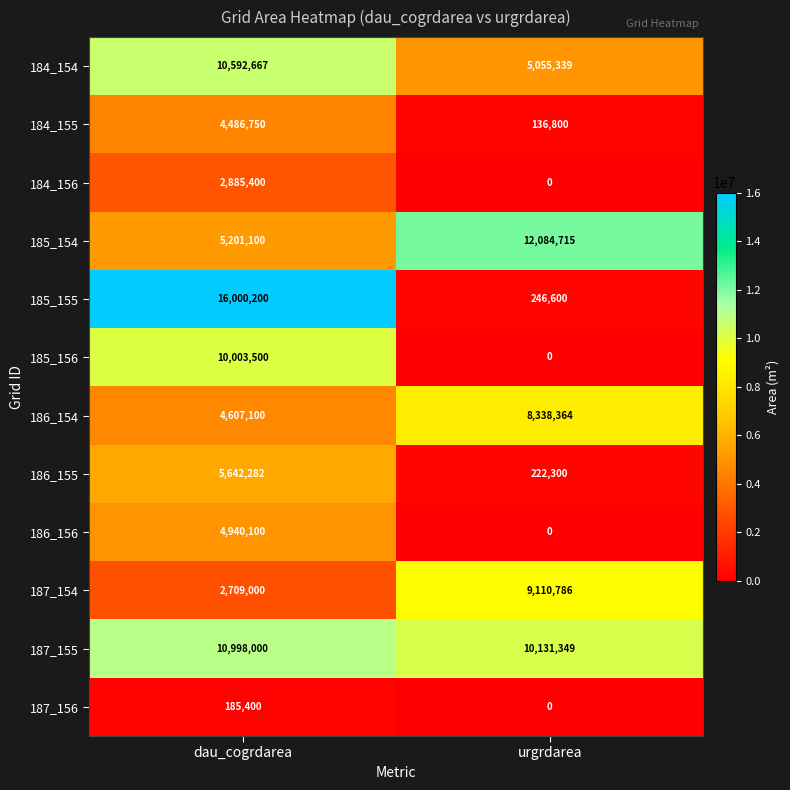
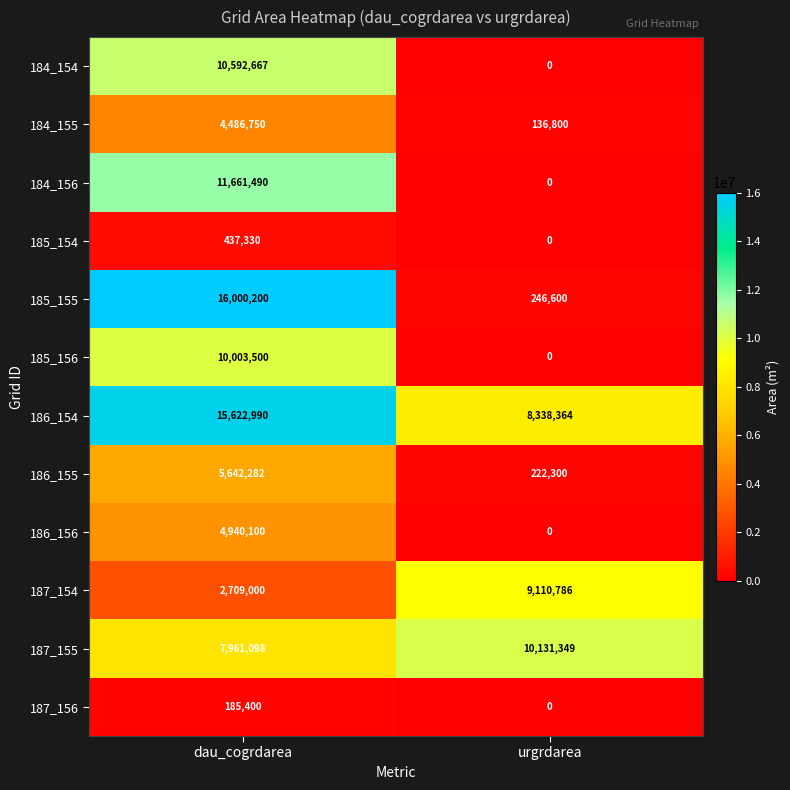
  {
    "184_154": {
      "dau_cogrdarea": "10,592,667",
-     "urgrdarea": "5,055,339"
+     "urgrdarea": "0"
    },
    "184_155": {
      "dau_cogrdarea": "4,486,750",
      "urgrdarea": "136,800"
    },
    "184_156": {
-     "dau_cogrdarea": "2,885,400",
+     "dau_cogrdarea": "11,661,490",
      "urgrdarea": "0"
    },
    "185_154": {
-     "dau_cogrdarea": "5,201,100",
-     "urgrdarea": "12,084,715"
+     "dau_cogrdarea": "437,330",
+     "urgrdarea": "0"
    },
    "185_155": {
      "dau_cogrdarea": "16,000,200",
      "urgrdarea": "246,600"
    },
    "185_156": {
      "dau_cogrdarea": "10,003,500",
      "urgrdarea": "0"
    },
    "186_154": {
-     "dau_cogrdarea": "4,607,100",
+     "dau_cogrdarea": "15,622,990",
      "urgrdarea": "8,338,364"
    },
    "186_155": {
      "dau_cogrdarea": "5,642,282",
      "urgrdarea": "222,300"
    },
    "186_156": {
      "dau_cogrdarea": "4,940,100",
      "urgrdarea": "0"
    },
    "187_154": {
      "dau_cogrdarea": "2,709,000",
      "urgrdarea": "9,110,786"
    },
    "187_155": {
-     "dau_cogrdarea": "10,998,000",
+     "dau_cogrdarea": "7,961,098",
      "urgrdarea": "10,131,349"
    },
    "187_156": {
      "dau_cogrdarea": "185,400",
      "urgrdarea": "0"
    }
  }
